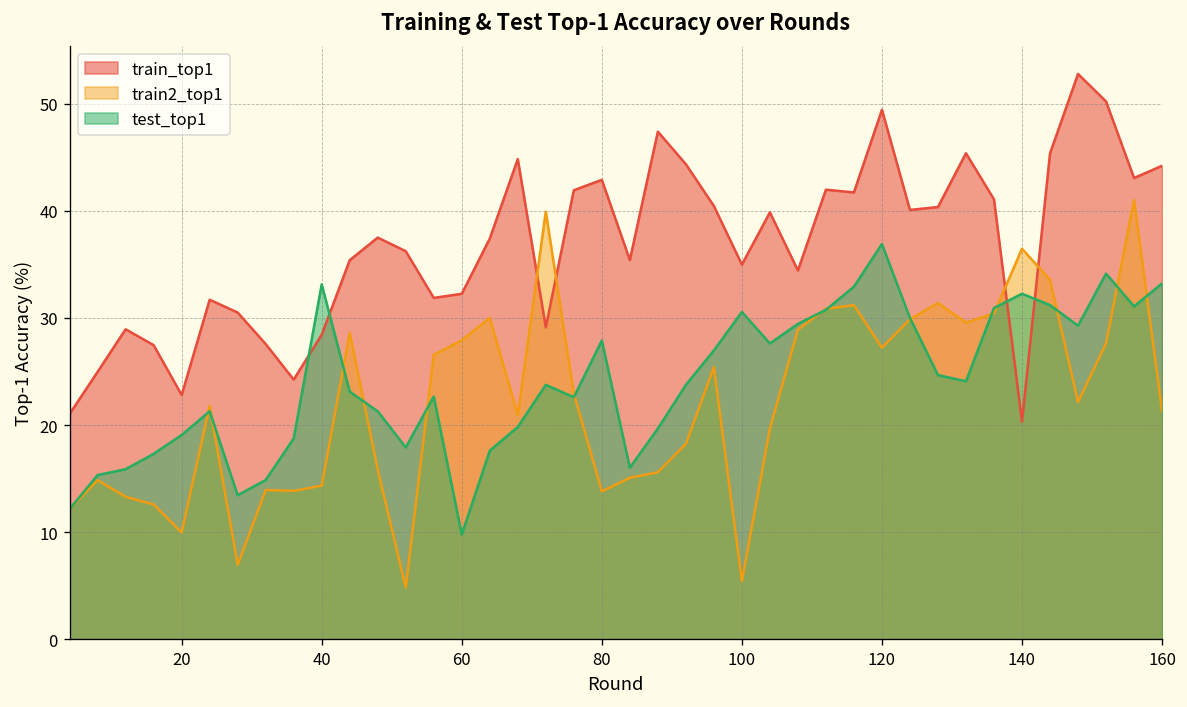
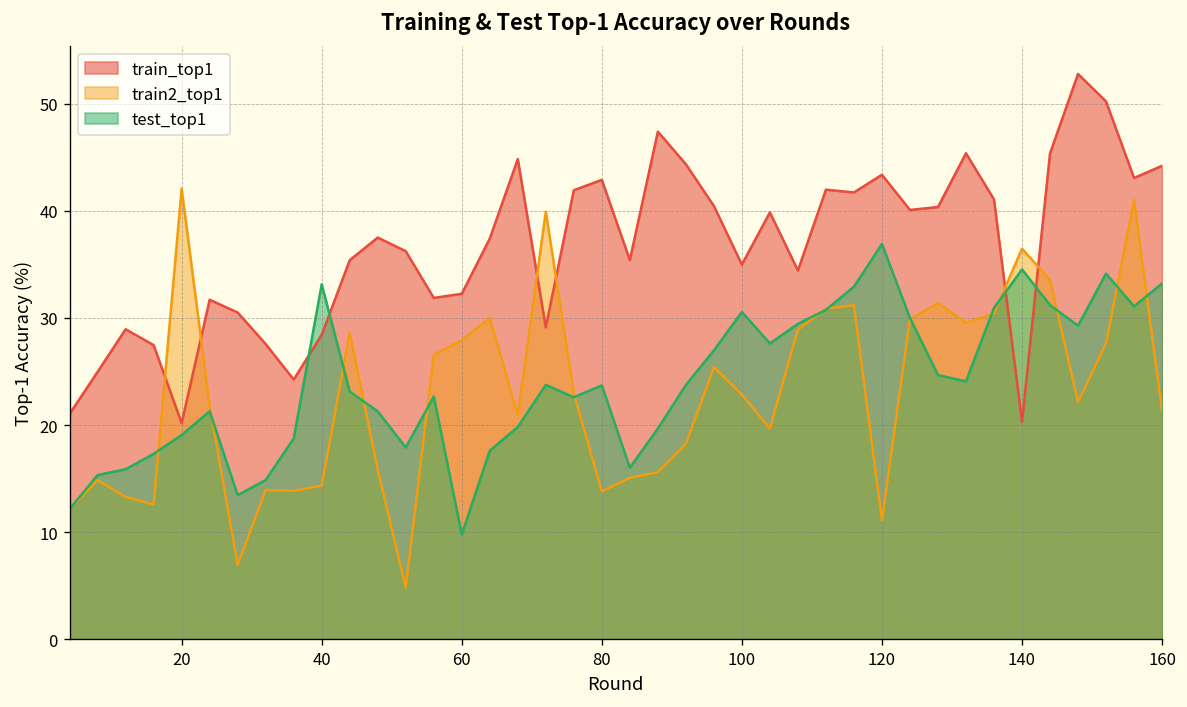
  {
    "train_top1": {
-     "20": 23,
+     "20": 20,
      "40": 28,
      "60": 32,
      "80": 43,
      "100": 35,
-     "120": 49,
+     "120": 43,
      "140": 20,
      "160": 44
    },
    "train2_top1": {
-     "20": 10,
+     "20": 42,
      "40": 14,
      "60": 28,
      "80": 14,
-     "100": 5,
-     "120": 27,
+     "100": 23,
+     "120": 11,
      "140": 36,
      "160": 21
    },
    "test_top1": {
      "20": 19,
      "40": 33,
      "60": 10,
-     "80": 28,
+     "80": 24,
      "100": 31,
      "120": 37,
-     "140": 32,
+     "140": 35,
      "160": 33
    }
  }
